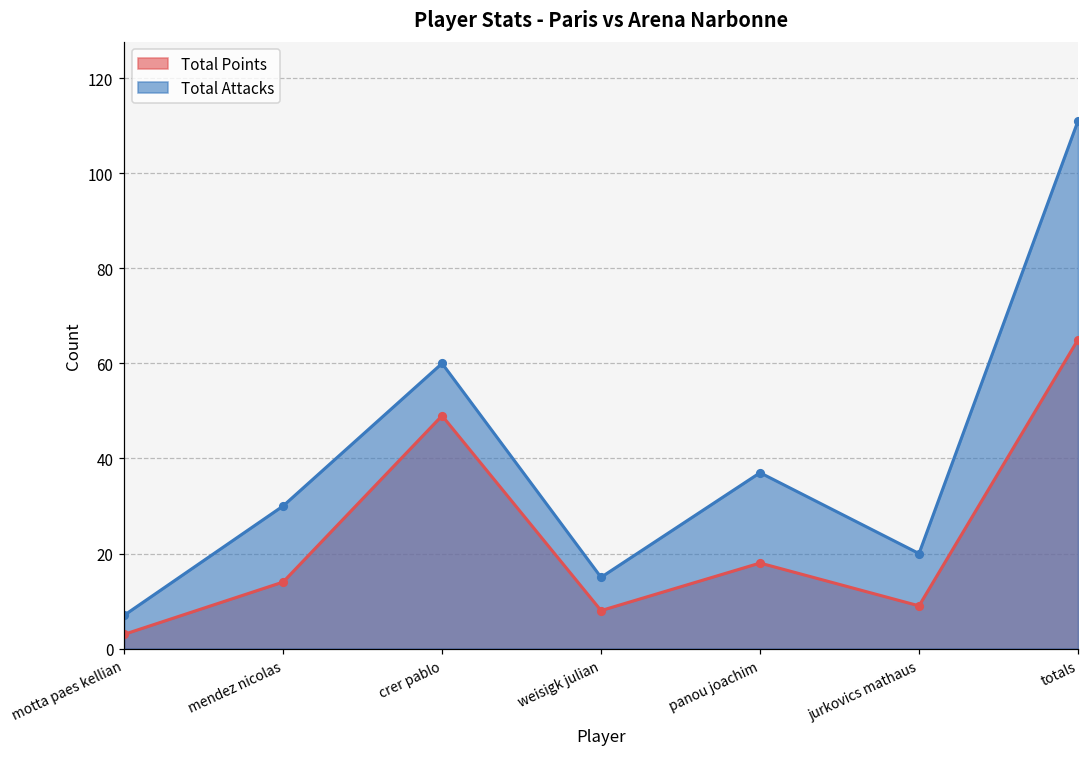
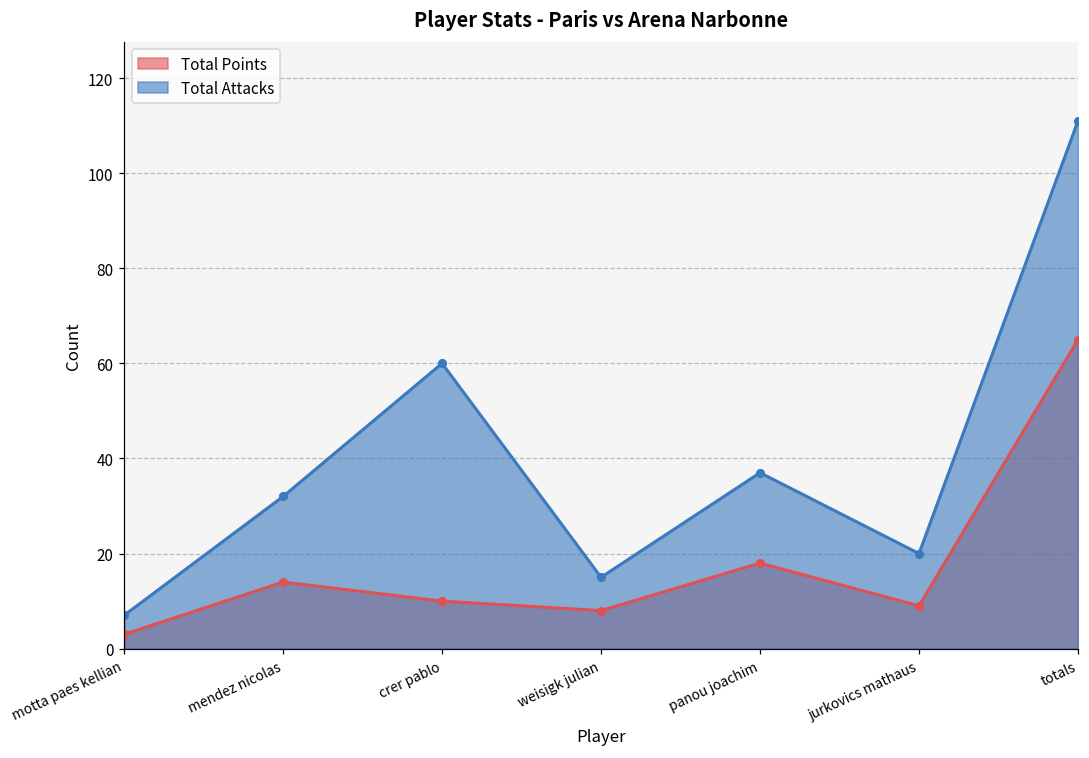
  {
    "Total Points": {
      "motta paes kellian": 3,
      "mendez nicolas": 14,
-     "crer pablo": 49,
+     "crer pablo": 10,
      "weisigk julian": 8,
      "panou joachim": 18,
      "jurkovics mathaus": 9,
      "totals": 65
    },
    "Total Attacks": {
      "motta paes kellian": 7,
-     "mendez nicolas": 30,
+     "mendez nicolas": 32,
      "crer pablo": 60,
      "weisigk julian": 15,
      "panou joachim": 37,
      "jurkovics mathaus": 20,
      "totals": 111
    }
  }
